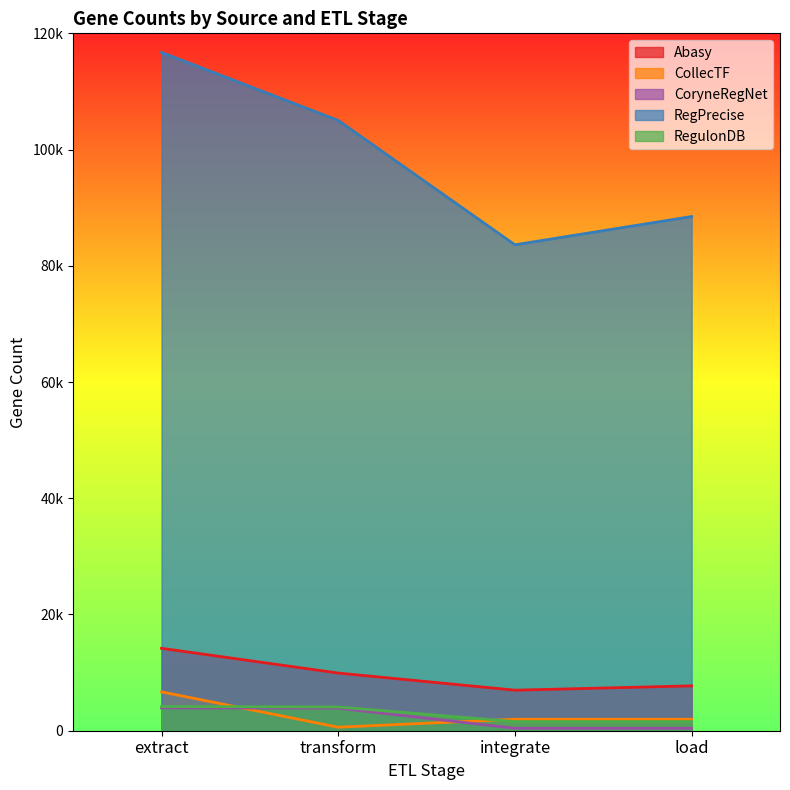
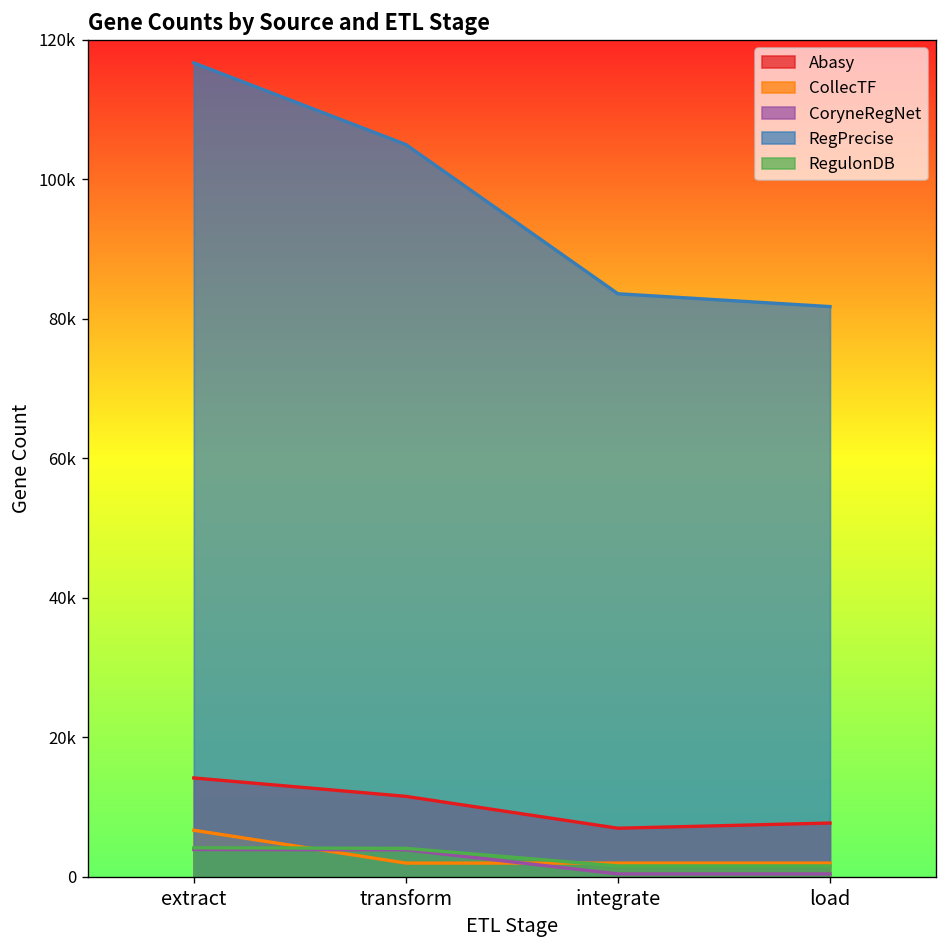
  {
    "Abasy": {
      "extract": 14000,
-     "transform": 10000,
+     "transform": 12000,
      "integrate": 7000,
      "load": 8000
    },
    "CollecTF": {
      "extract": 7000,
-     "transform": 1000
+     "transform": 2000
    },
    "CoryneRegNet": {
      "integrate": 0,
      "load": 0
    },
    "RegPrecise": {
      "extract": 117000,
      "transform": 105000,
      "integrate": 84000,
-     "load": 88000
+     "load": 82000
    }
  }
